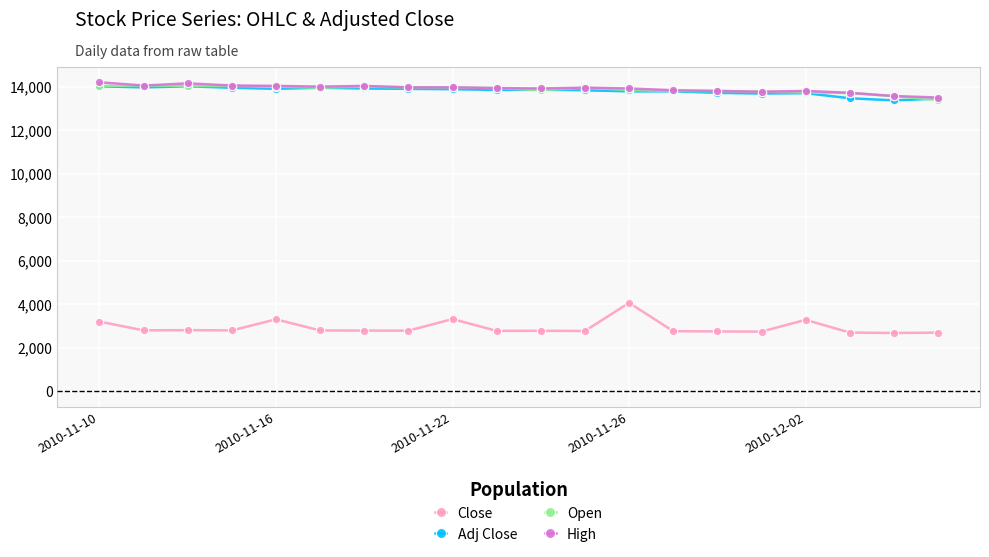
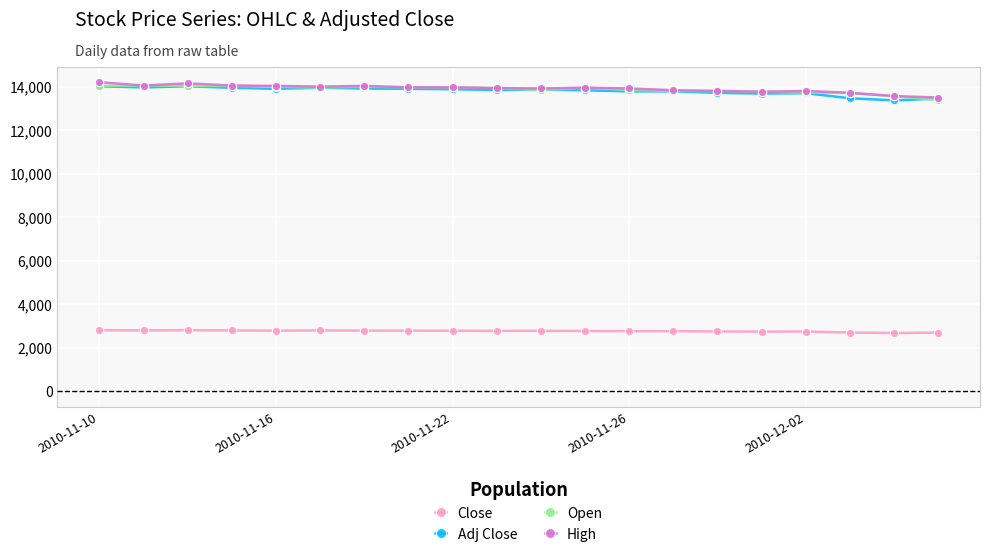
  {
    "Close": {
-     "2010-11-10": "3,200",
-     "2010-11-16": "3,300",
-     "2010-11-22": "3,300",
-     "2010-11-26": "4,100",
-     "2010-12-02": "3,300"
+     "2010-11-10": "2,800",
+     "2010-11-16": "2,800",
+     "2010-11-22": "2,800",
+     "2010-11-26": "2,800",
+     "2010-12-02": "2,800"
    },
    "High": {
      "2010-11-10": "14,200"
    }
  }
